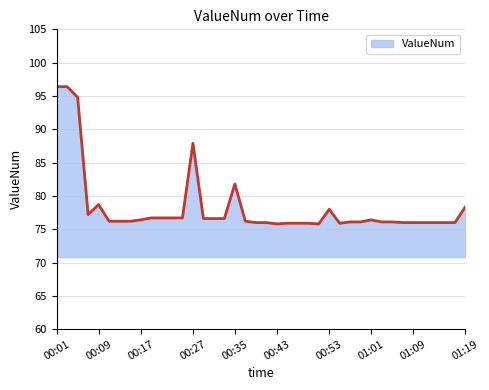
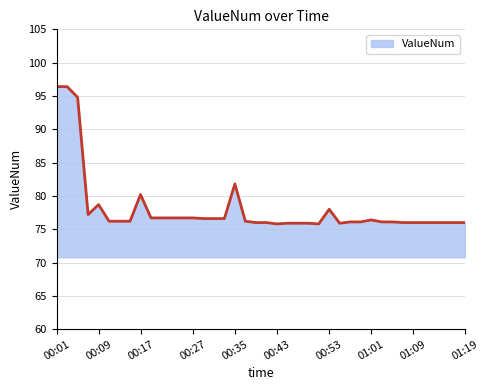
  {
    "00:01": 96,
    "00:09": 79,
-   "00:17": 76,
-   "00:27": 88,
+   "00:17": 80,
+   "00:27": 77,
    "00:35": 82,
    "00:43": 76,
    "00:53": 78,
    "01:01": 76,
    "01:09": 76,
-   "01:19": 78
+   "01:19": 76
  }
